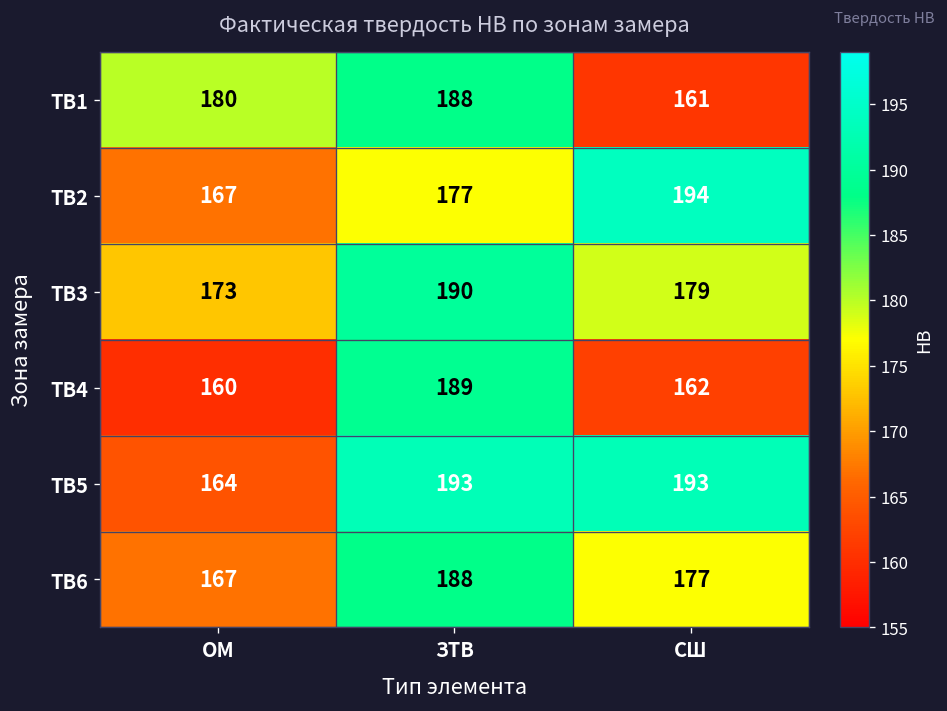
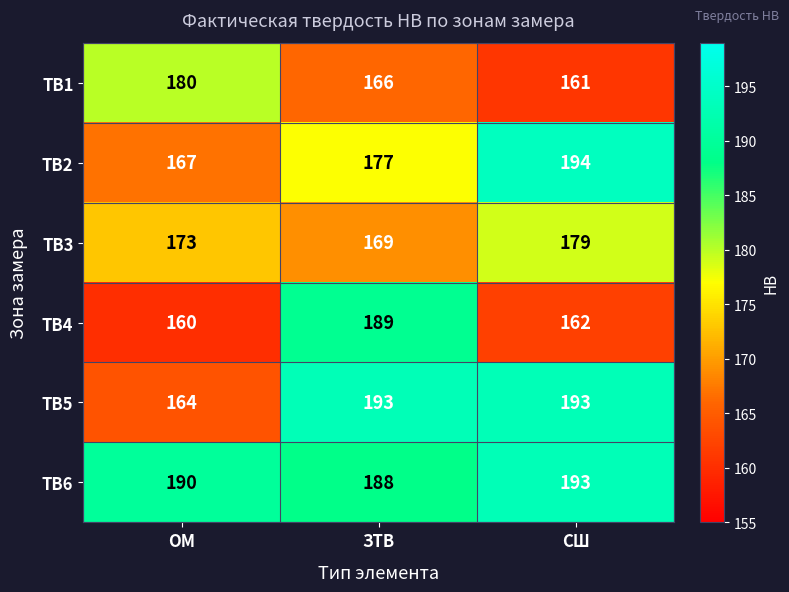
  {
    "ТВ1": {
      "ОМ": 180,
-     "ЗТВ": 188,
+     "ЗТВ": 166,
      "СШ": 161
    },
    "ТВ2": {
      "ОМ": 167,
      "ЗТВ": 177,
      "СШ": 194
    },
    "ТВ3": {
      "ОМ": 173,
-     "ЗТВ": 190,
+     "ЗТВ": 169,
      "СШ": 179
    },
    "ТВ4": {
      "ОМ": 160,
      "ЗТВ": 189,
      "СШ": 162
    },
    "ТВ5": {
      "ОМ": 164,
      "ЗТВ": 193,
      "СШ": 193
    },
    "ТВ6": {
-     "ОМ": 167,
+     "ОМ": 190,
      "ЗТВ": 188,
-     "СШ": 177
+     "СШ": 193
    }
  }
